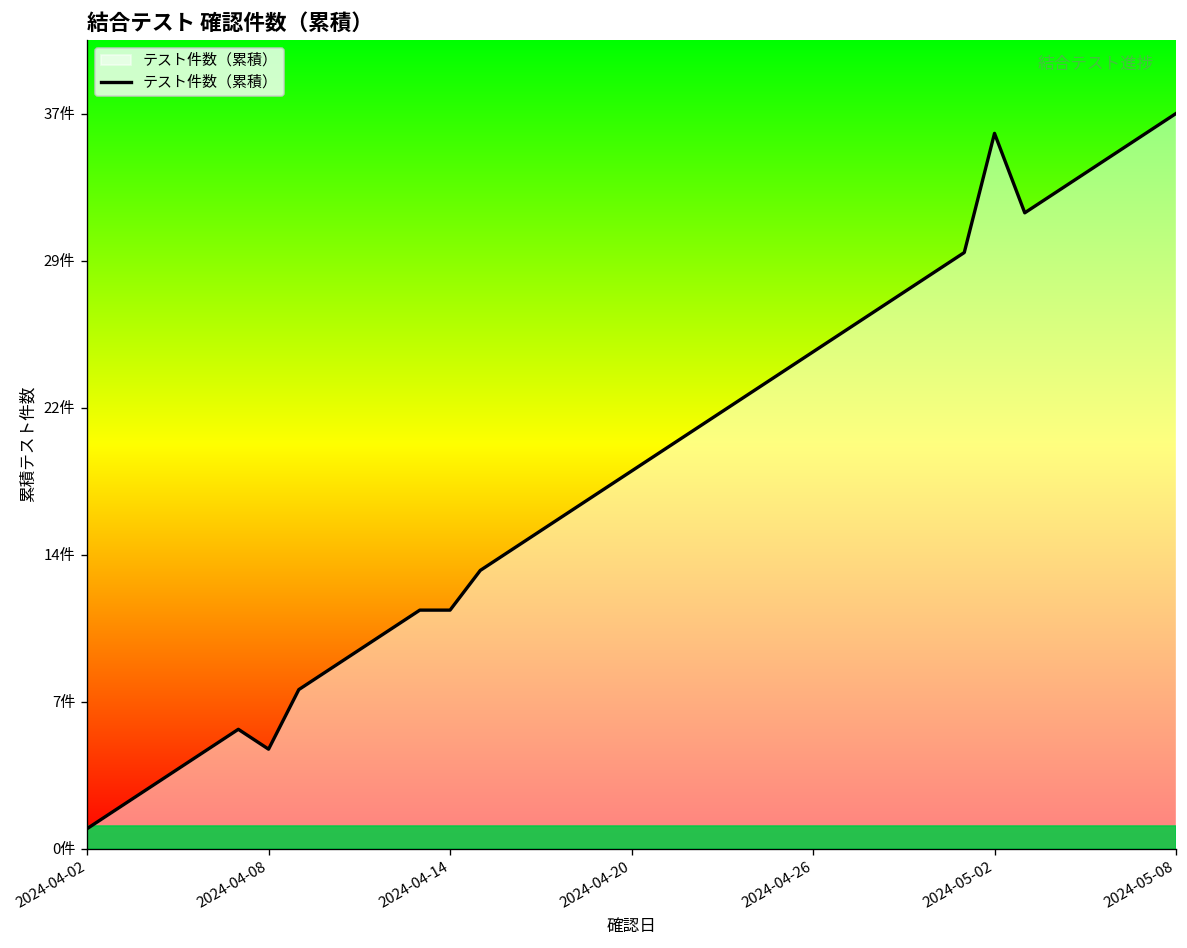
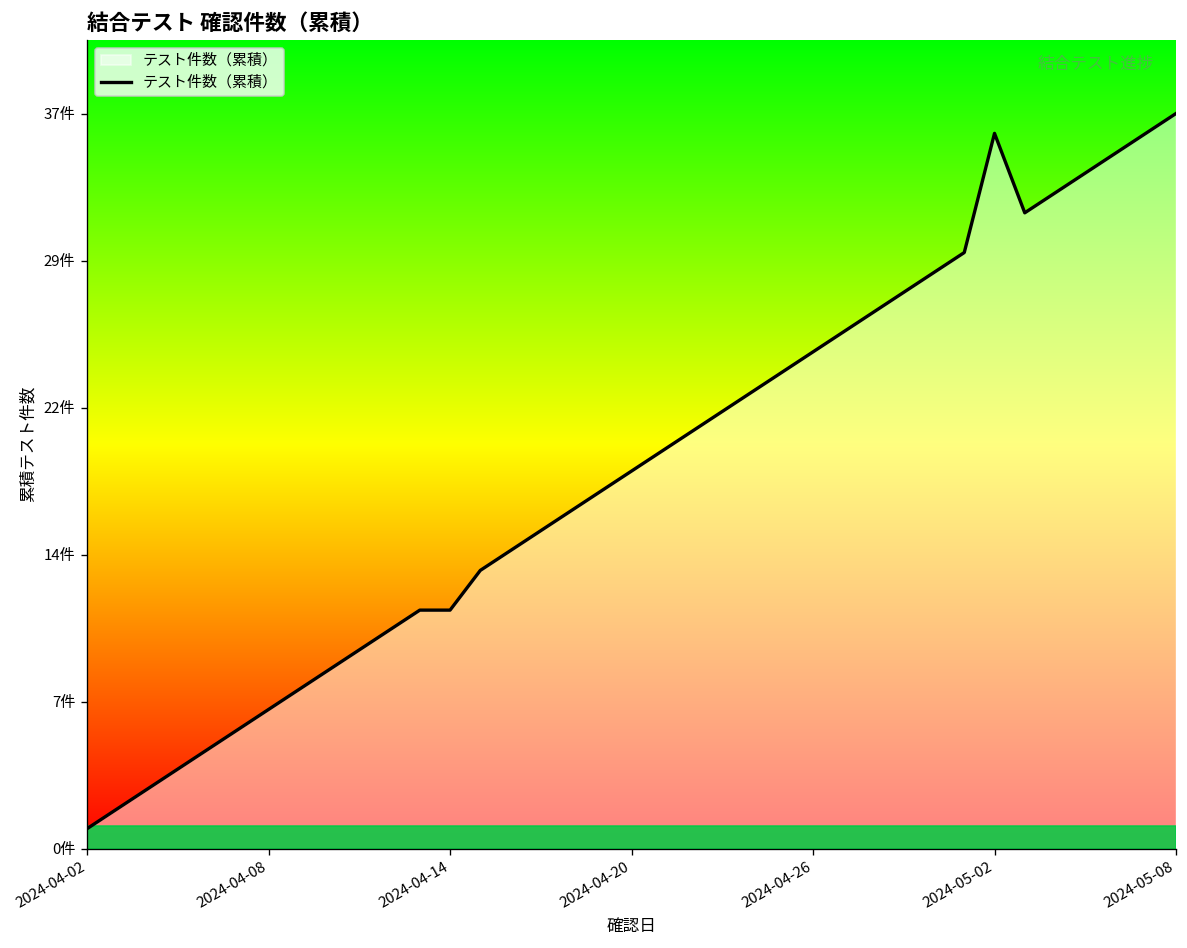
  {
-   "2024-04-08": "5件",
+   "2024-04-08": "7件",
    "2024-04-14": "12件",
    "2024-04-20": "19件",
    "2024-04-26": "25件",
    "2024-05-02": "36件",
    "2024-05-08": "37件"
  }
